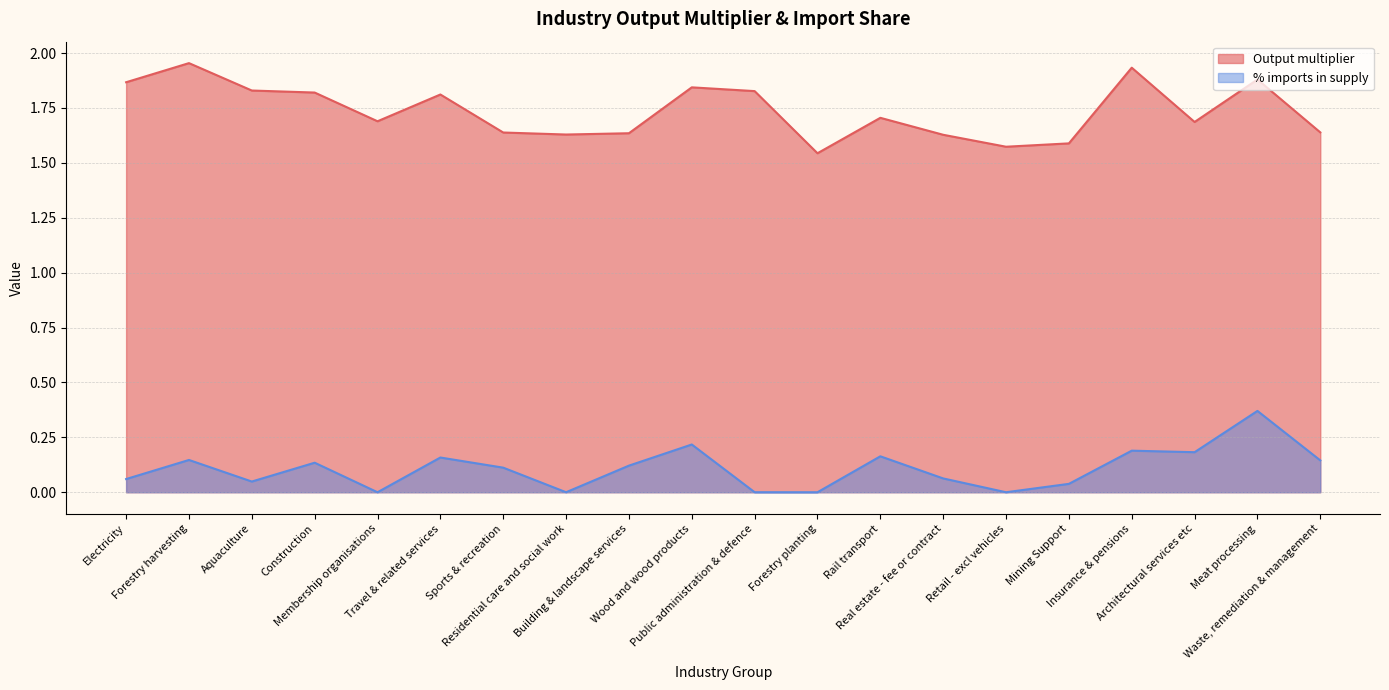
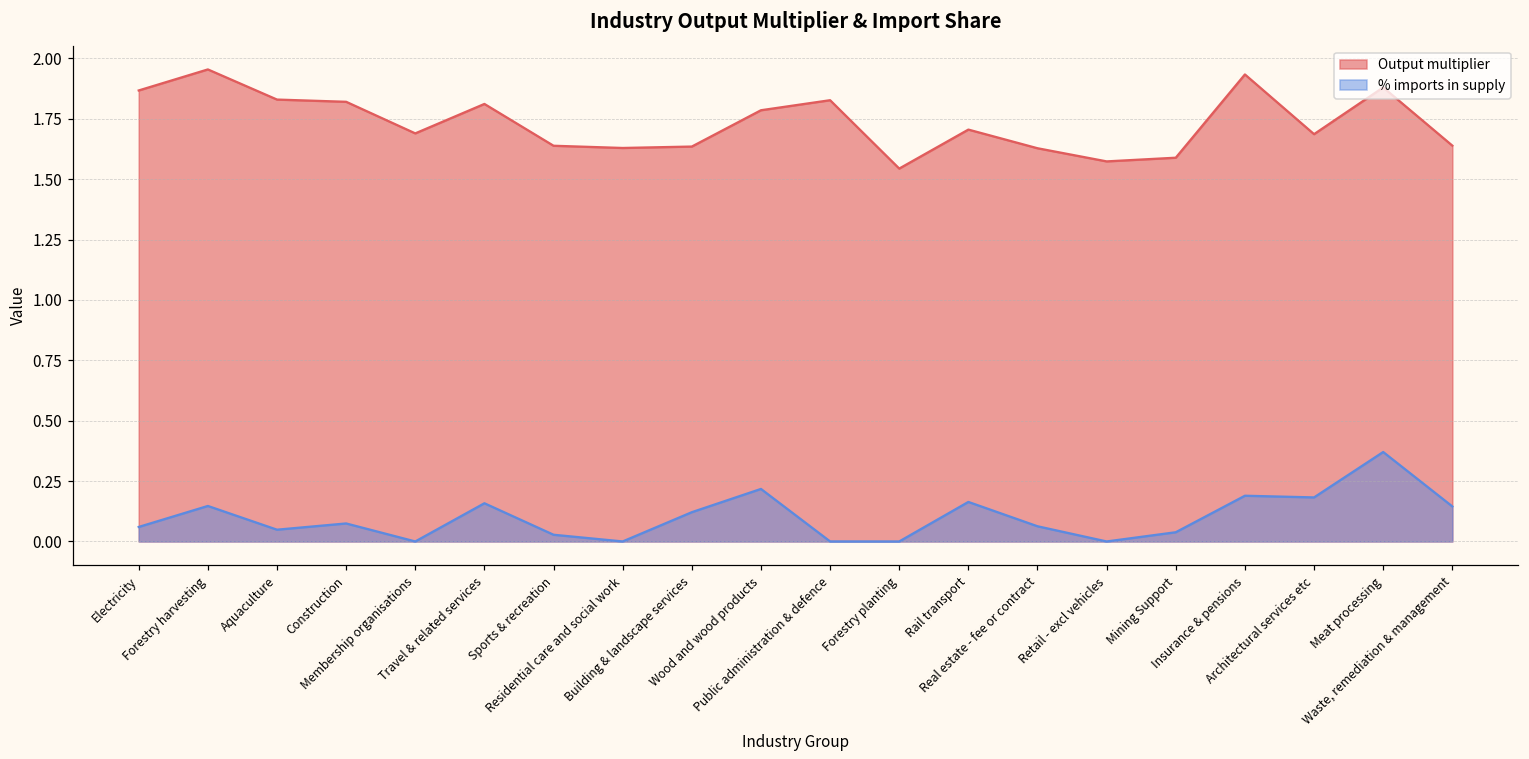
  {
    "Output multiplier": {
      "Electricity": 1.87,
      "Forestry harvesting": 1.95,
      "Aquaculture": 1.83,
      "Construction": 1.82,
      "Membership organisations": 1.69,
      "Travel & related services": 1.81,
      "Sports & recreation": 1.64,
      "Residential care and social work": 1.63,
      "Building & landscape services": 1.63,
-     "Wood and wood products": 1.84,
+     "Wood and wood products": 1.79,
      "Public administration & defence": 1.83,
      "Forestry planting": 1.54,
      "Rail transport": 1.71,
      "Real estate - fee or contract": 1.63,
      "Retail - excl vehicles": 1.57,
      "Mining Support": 1.59,
      "Insurance & pensions": 1.93,
      "Architectural services etc": 1.69,
      "Waste, remediation & management": 1.64
    },
    "% imports in supply": {
      "Electricity": 0.06,
      "Forestry harvesting": 0.15,
      "Aquaculture": 0.05,
-     "Construction": 0.13,
+     "Construction": 0.07,
      "Membership organisations": 0.00,
      "Travel & related services": 0.16,
-     "Sports & recreation": 0.11,
+     "Sports & recreation": 0.03,
      "Residential care and social work": 0.00,
      "Building & landscape services": 0.12,
      "Wood and wood products": 0.22,
      "Public administration & defence": 0.00,
      "Forestry planting": 0.00,
      "Rail transport": 0.16,
      "Real estate - fee or contract": 0.06,
      "Retail - excl vehicles": 0.00,
      "Mining Support": 0.04,
      "Insurance & pensions": 0.19,
      "Architectural services etc": 0.18,
      "Meat processing": 0.37,
      "Waste, remediation & management": 0.15
    }
  }
